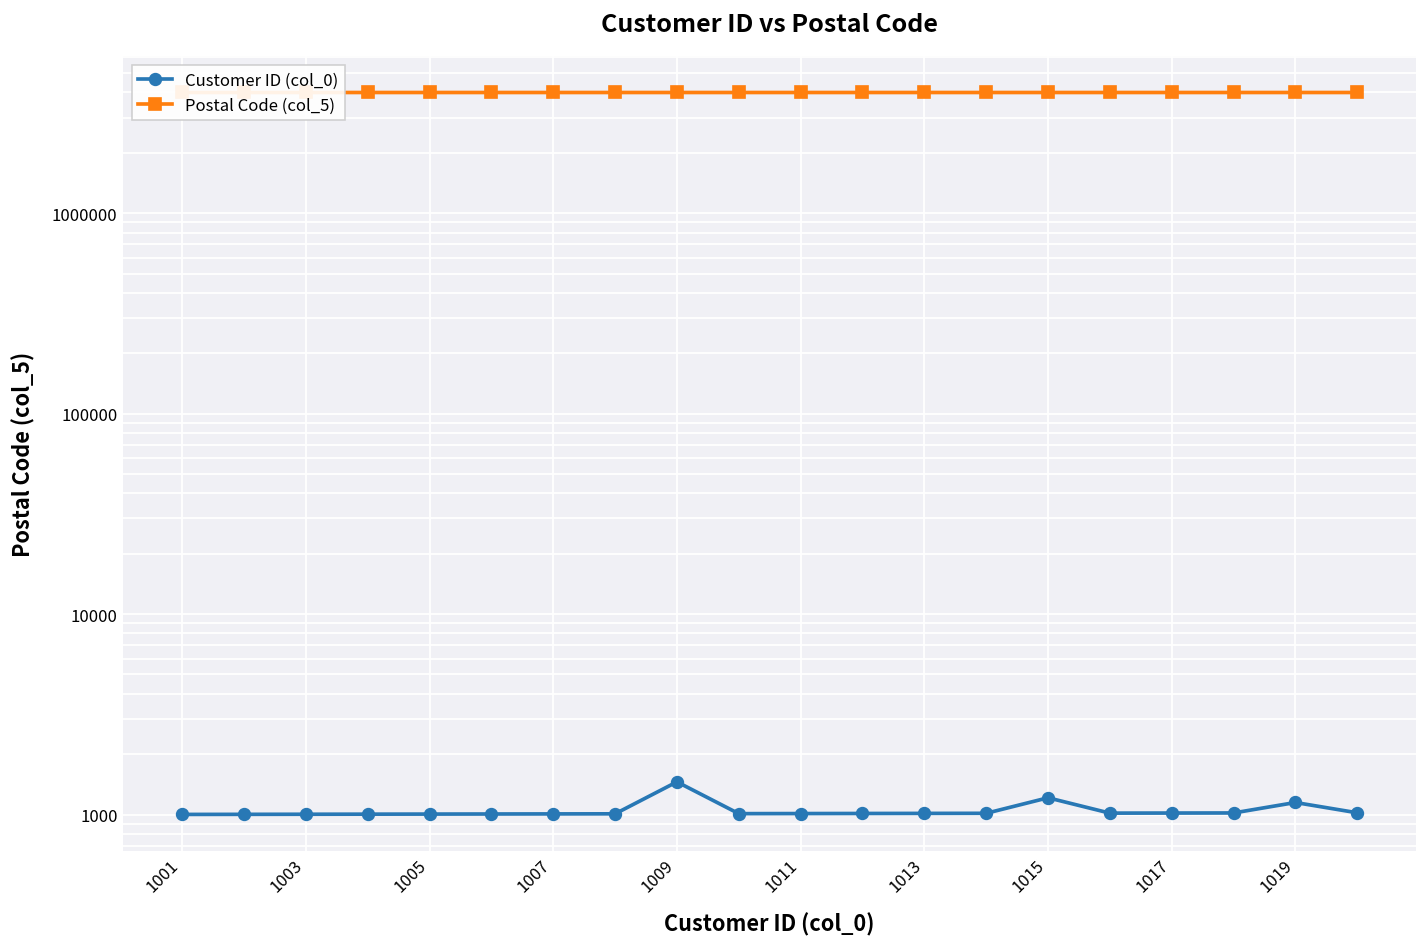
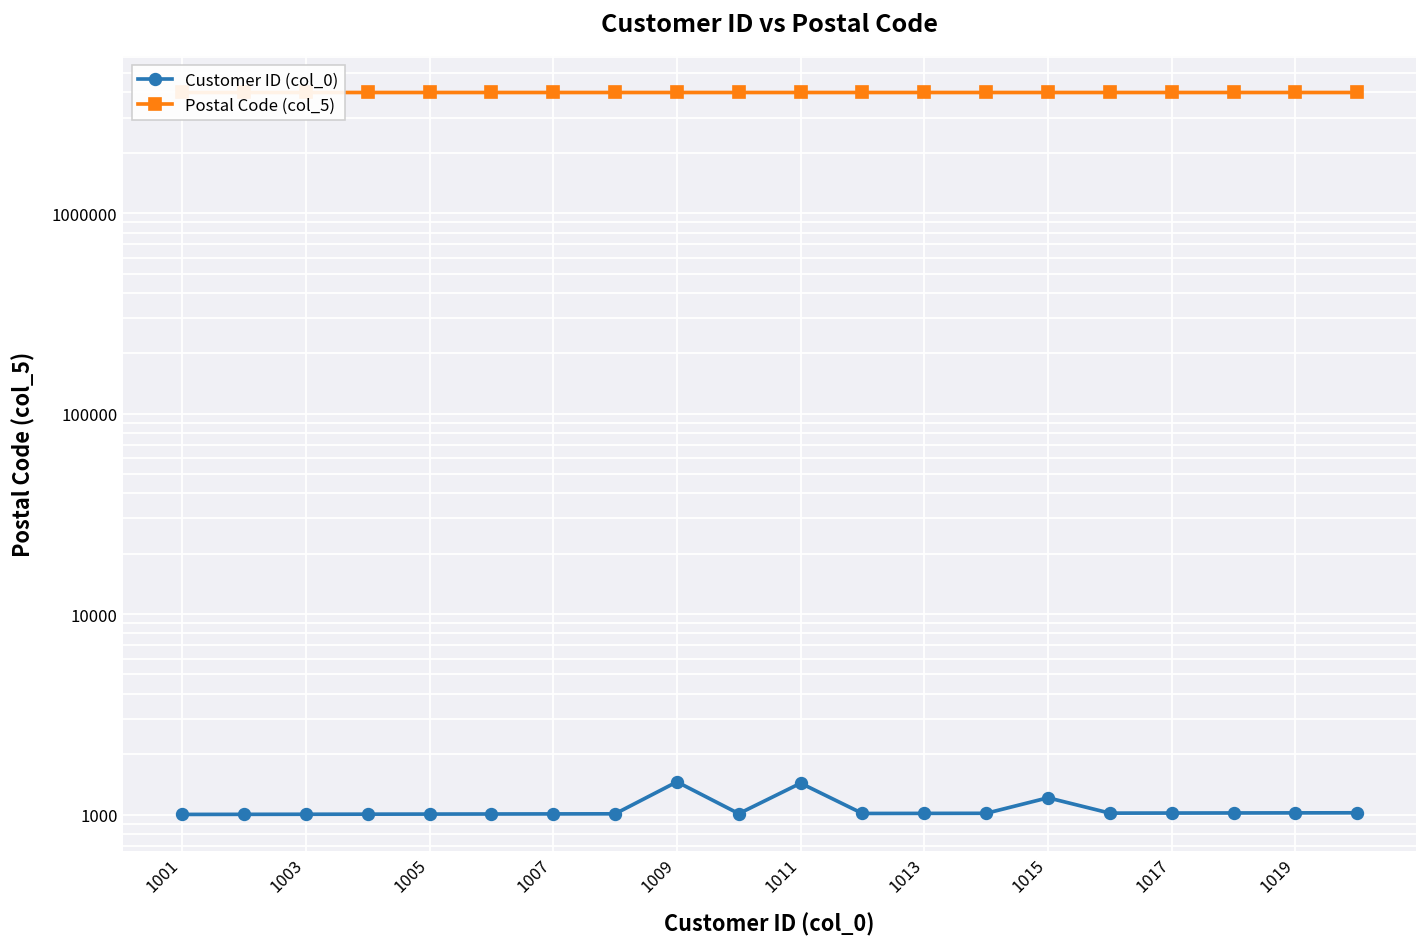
  {
    "Customer ID (col_0)": {
      "1001": 1000,
      "1003": 1000,
      "1005": 1000,
      "1007": 1000,
      "1009": 1500,
-     "1011": 1000,
+     "1011": 1400,
      "1013": 1000,
      "1015": 1200,
      "1017": 1000,
-     "1019": 1100
+     "1019": 1000
    },
    "Postal Code (col_5)": {
      "1005": 4000000,
      "1007": 4000000,
      "1009": 4000000,
      "1011": 4000000,
      "1013": 4000000,
      "1015": 4000000,
      "1017": 4000000,
      "1019": 4000000
    }
  }
